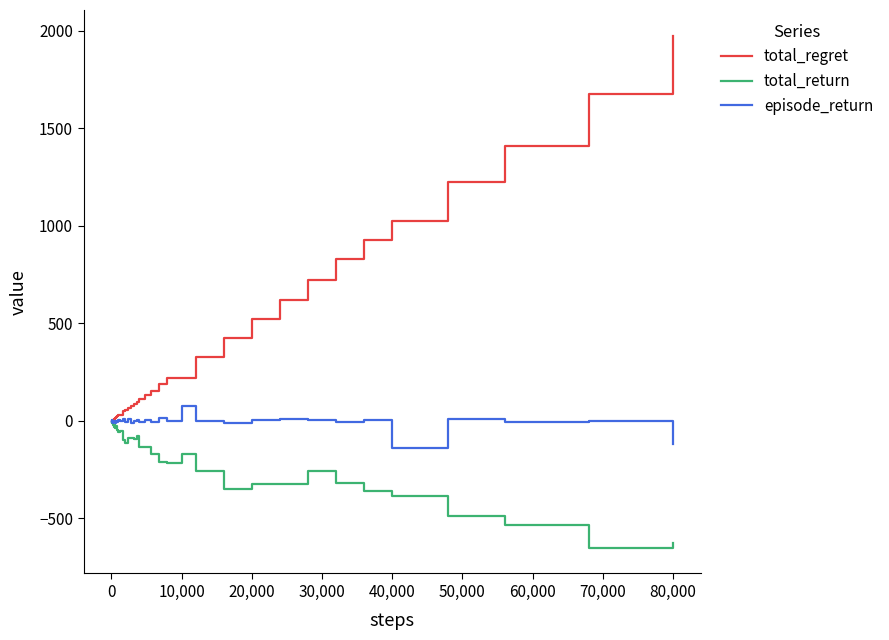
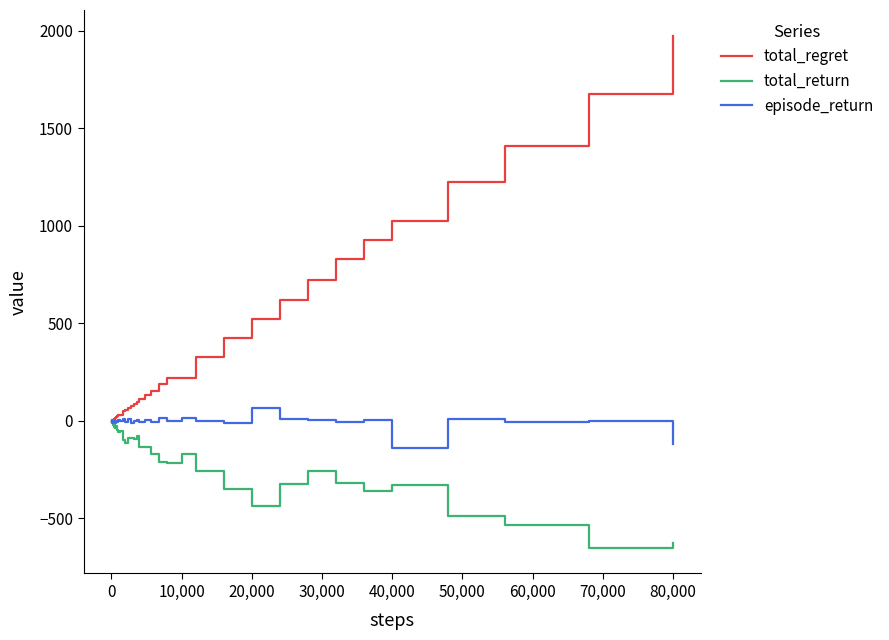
  {
    "total_regret": {
      "10,000": 220,
      "20,000": 520,
      "40,000": 1030,
      "80,000": 1980
    },
    "total_return": {
      "10,000": -170,
-     "20,000": -330,
-     "40,000": -380,
+     "20,000": -440,
+     "40,000": -330,
      "80,000": -630
    },
    "episode_return": {
-     "10,000": 80,
-     "20,000": 0,
+     "10,000": 10,
+     "20,000": 60,
      "40,000": -140,
      "80,000": -120
    }
  }
